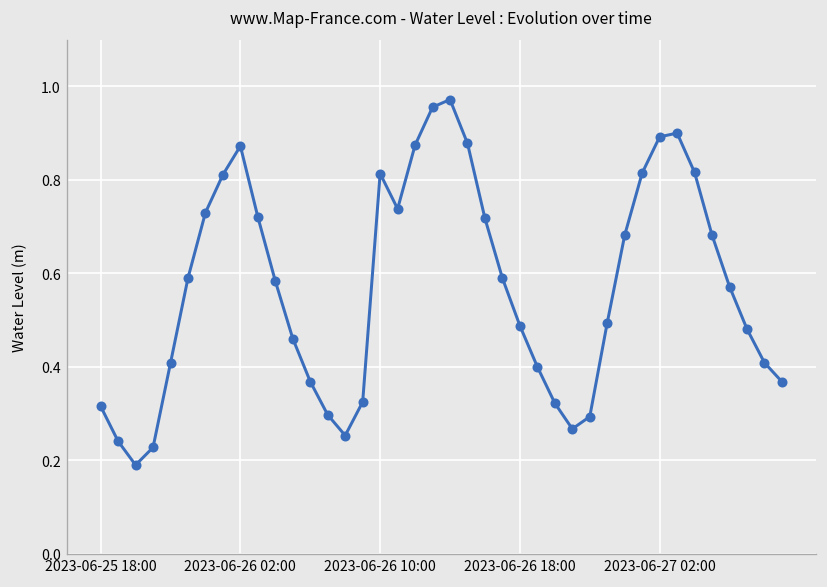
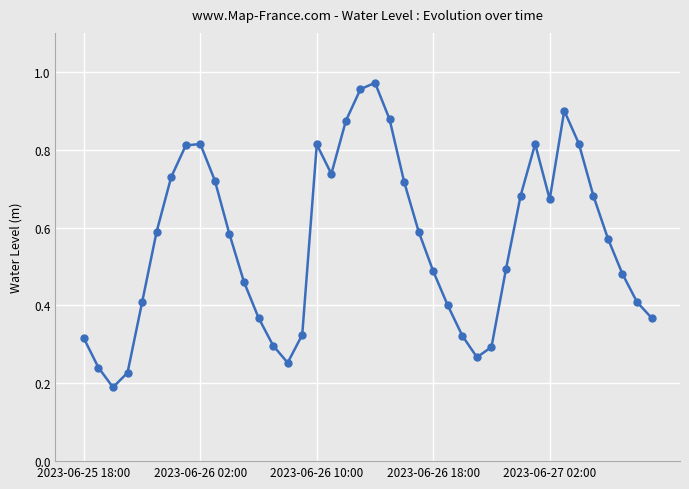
  {
    "2023-06-25 18:00": 0.32,
-   "2023-06-26 02:00": 0.87,
+   "2023-06-26 02:00": 0.81,
    "2023-06-26 10:00": 0.81,
    "2023-06-26 18:00": 0.49,
-   "2023-06-27 02:00": 0.89
+   "2023-06-27 02:00": 0.67
  }
